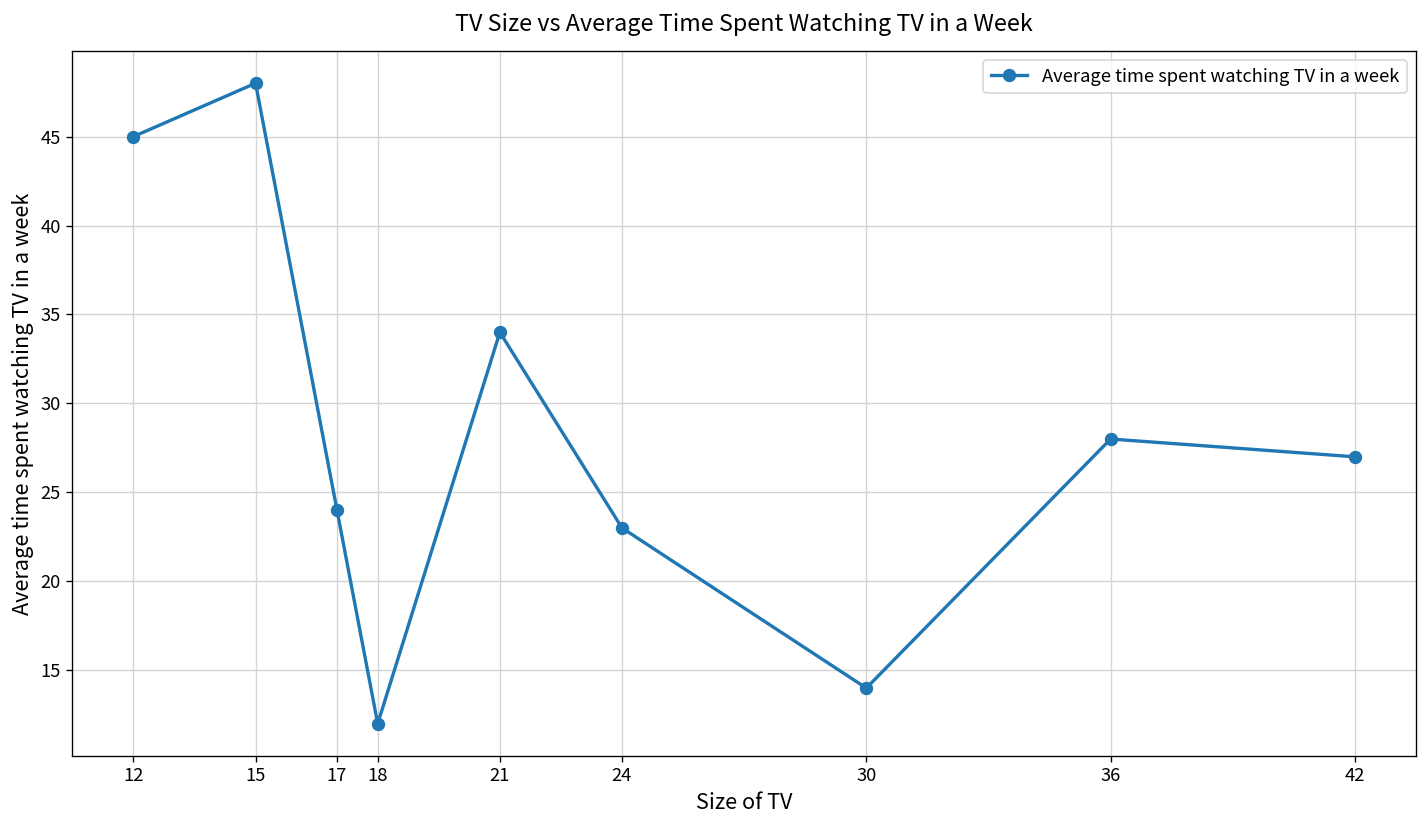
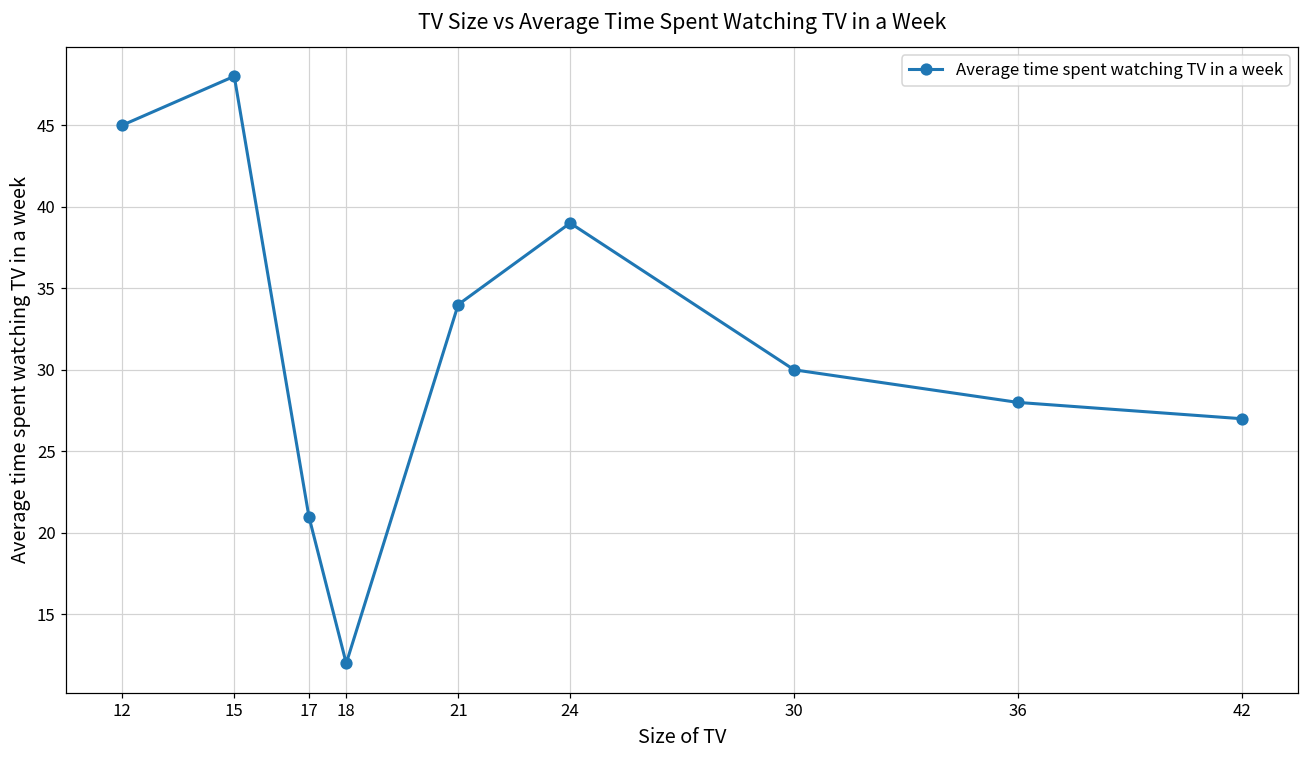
  {
    "12": 45,
    "15": 48,
-   "17": 24,
+   "17": 21,
    "18": 12,
    "21": 34,
-   "24": 23,
-   "30": 14,
+   "24": 39,
+   "30": 30,
    "36": 28,
    "42": 27
  }
